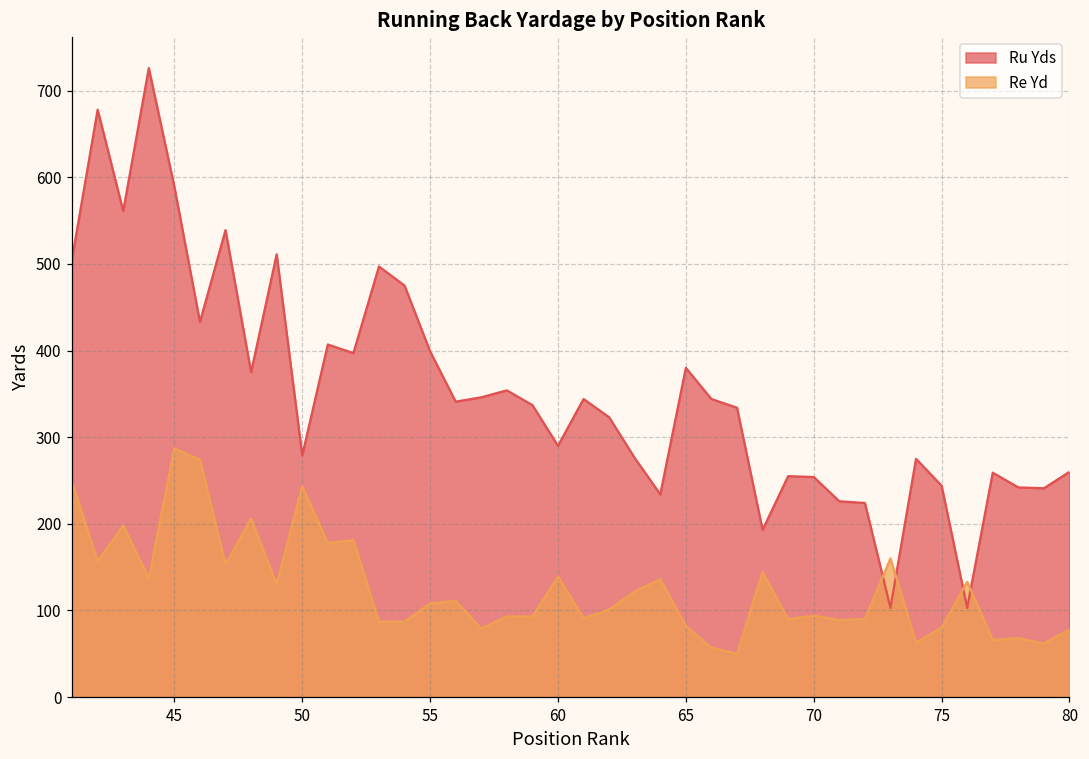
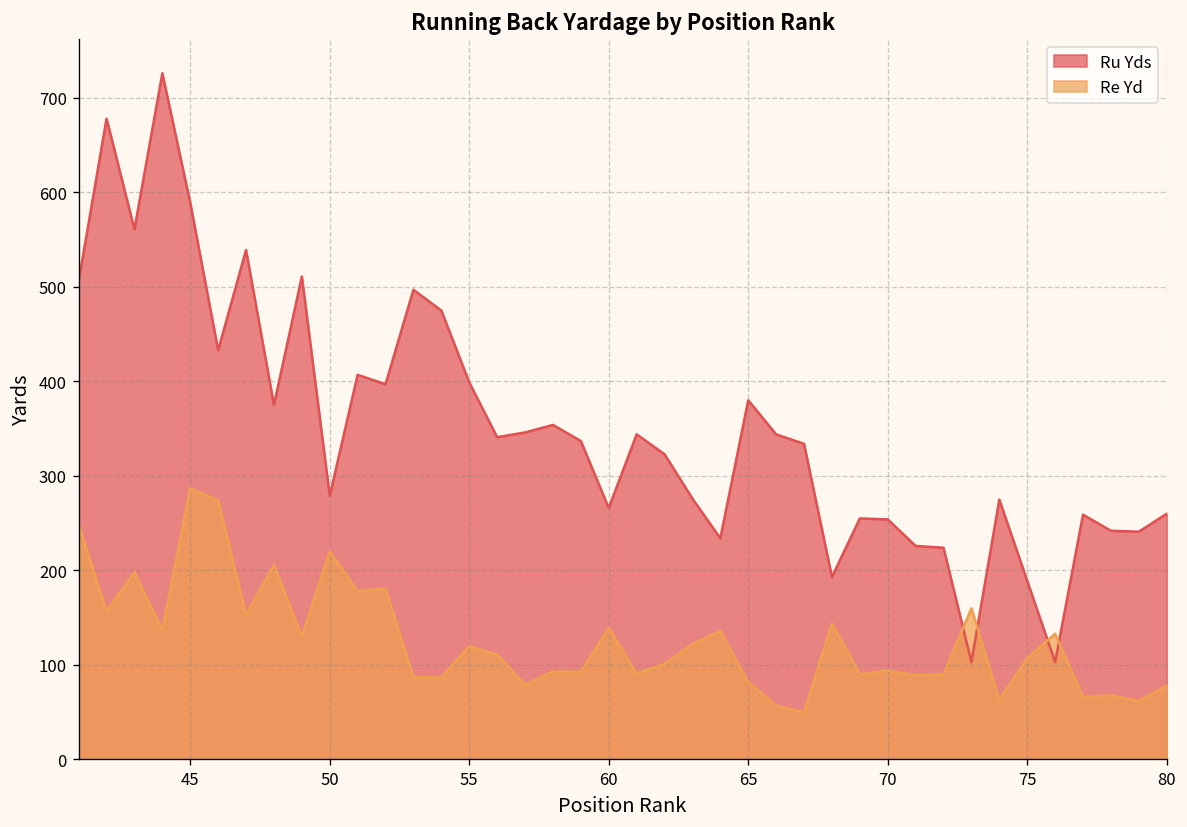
  {
    "Ru Yds": {
      "45": 590,
      "50": 280,
      "55": 400,
-     "60": 290,
+     "60": 270,
      "65": 380,
      "70": 250,
-     "75": 240,
+     "75": 190,
      "80": 260
    },
    "Re Yd": {
      "45": 290,
-     "50": 240,
-     "55": 110,
+     "50": 220,
+     "55": 120,
      "60": 140,
      "65": 80,
      "70": 90,
-     "75": 80,
+     "75": 110,
      "80": 80
    }
  }
